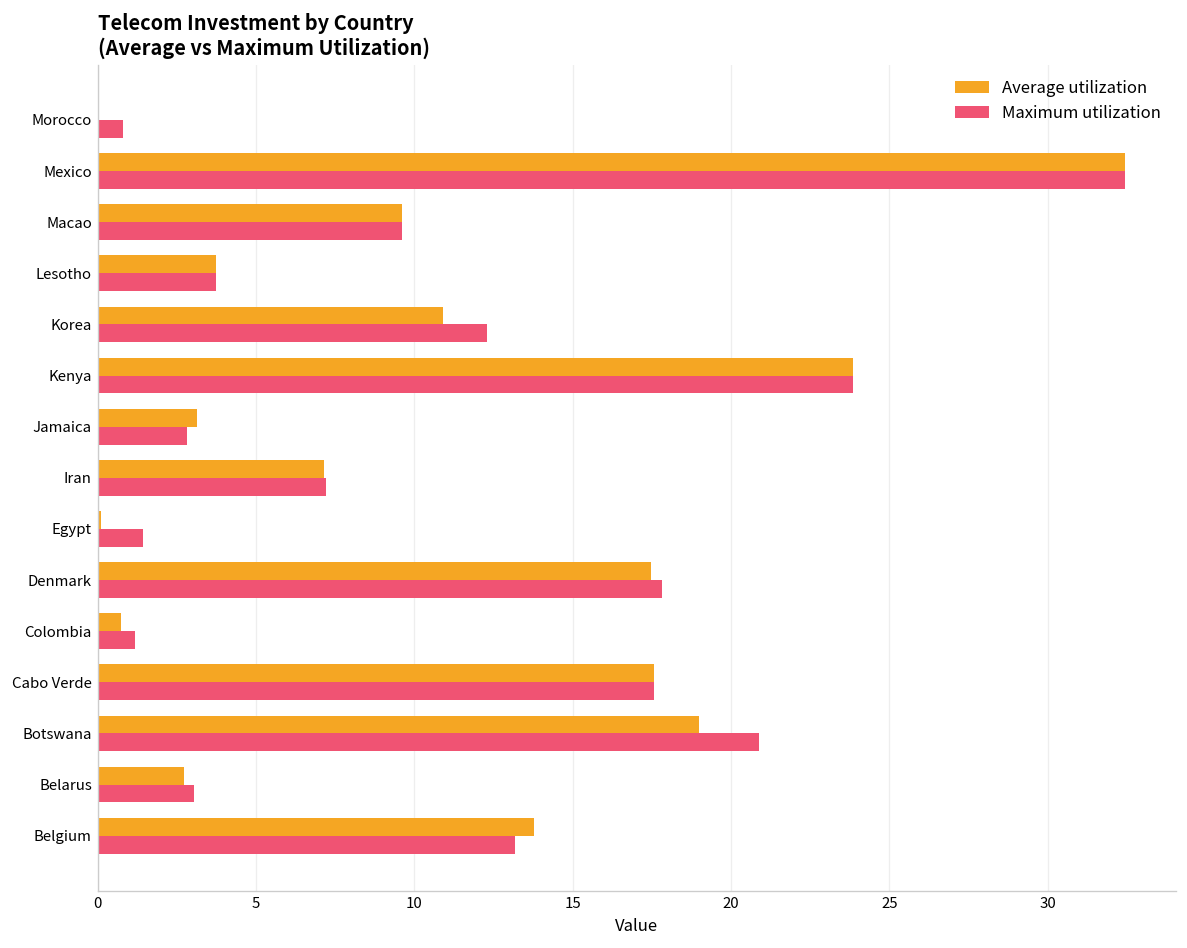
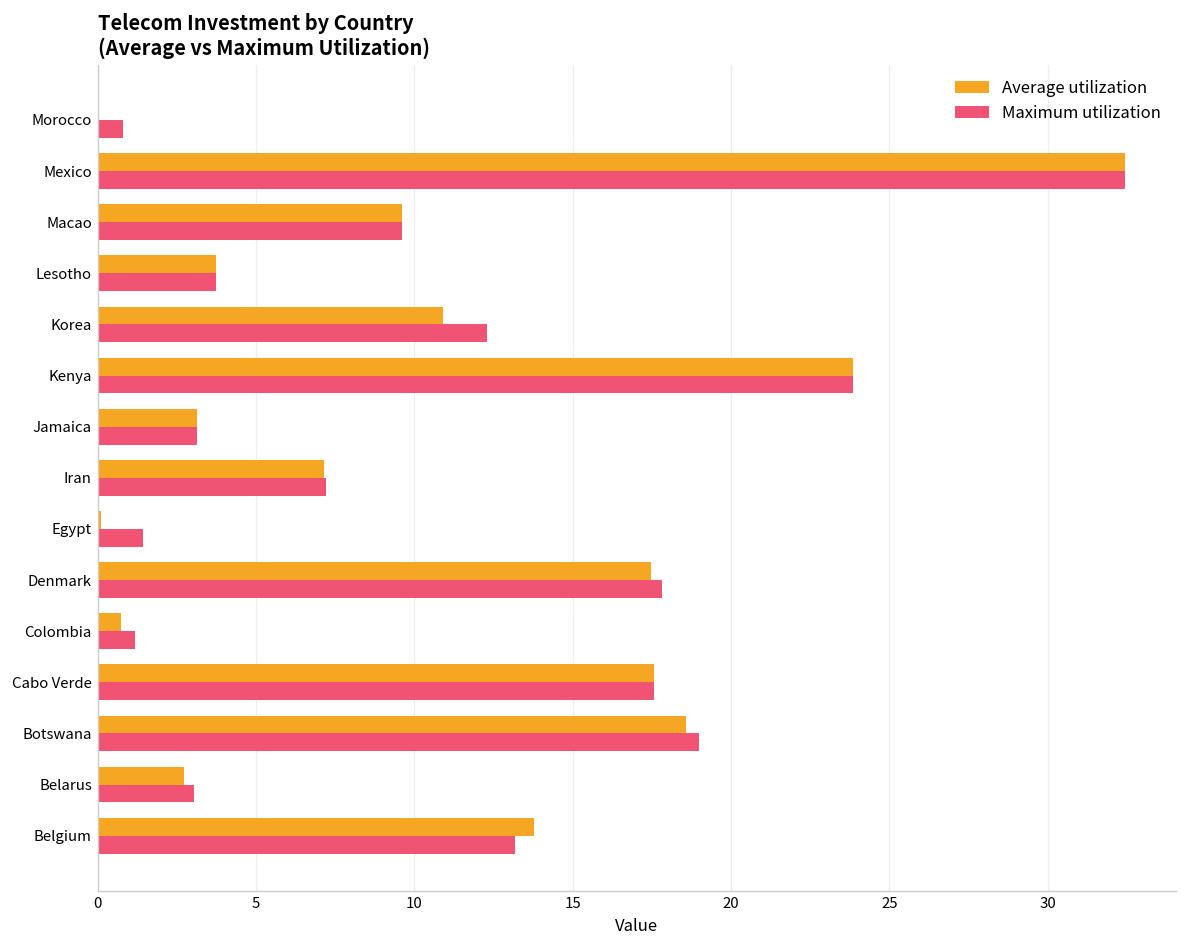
  {
    "Average utilization": {
      "Morocco": 0.0,
      "Mexico": 32.4,
      "Macao": 9.6,
      "Lesotho": 3.7,
      "Korea": 10.9,
      "Kenya": 23.8,
      "Jamaica": 3.1,
      "Iran": 7.1,
      "Egypt": 0.1,
      "Denmark": 17.5,
      "Colombia": 0.7,
      "Cabo Verde": 17.6,
-     "Botswana": 19.0,
+     "Botswana": 18.6,
      "Belarus": 2.7,
      "Belgium": 13.8
    },
    "Maximum utilization": {
      "Morocco": 0.8,
      "Mexico": 32.4,
      "Macao": 9.6,
      "Lesotho": 3.7,
      "Korea": 12.3,
      "Kenya": 23.8,
-     "Jamaica": 2.8,
+     "Jamaica": 3.1,
      "Iran": 7.2,
      "Egypt": 1.4,
      "Denmark": 17.8,
      "Colombia": 1.2,
      "Cabo Verde": 17.6,
-     "Botswana": 20.9,
+     "Botswana": 19.0,
      "Belarus": 3.0,
      "Belgium": 13.2
    }
  }
